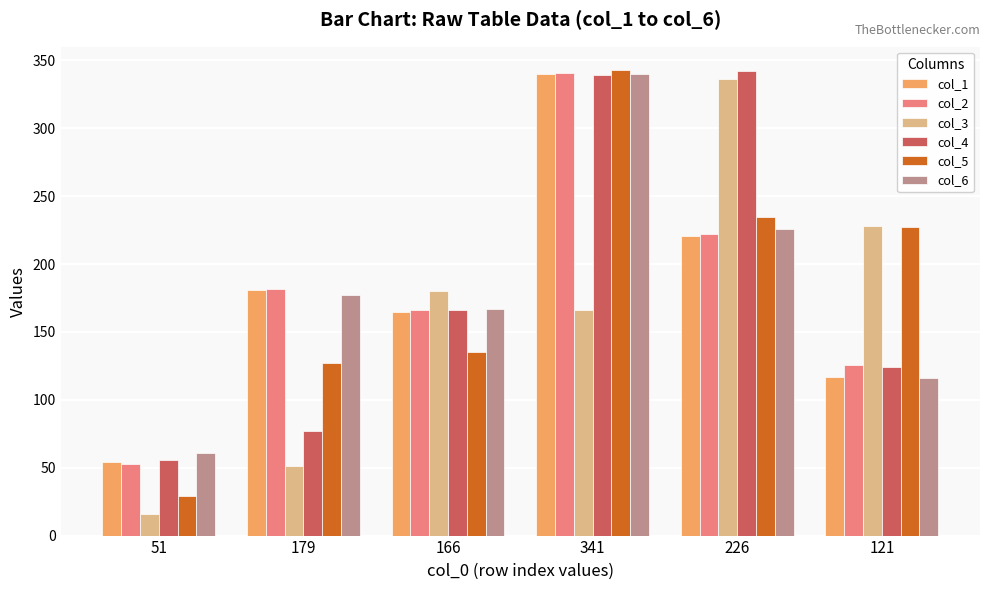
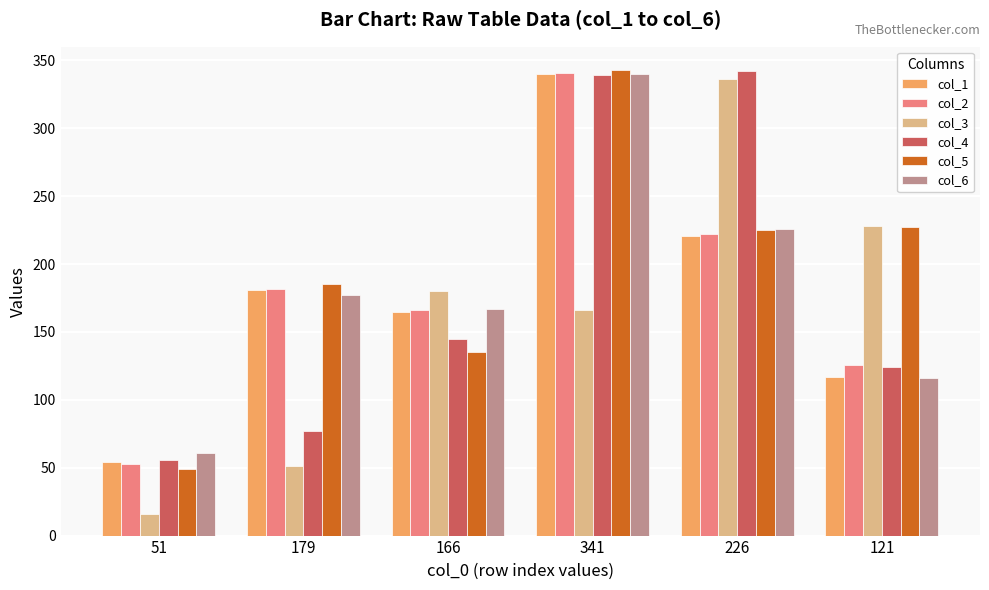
  {
    "col_4": {
      "51": 56,
      "179": 77,
-     "166": 166,
+     "166": 145,
      "341": 339,
      "226": 342,
      "121": 124
    },
    "col_5": {
-     "51": 29,
-     "179": 127,
+     "51": 49,
+     "179": 185,
      "166": 135,
      "341": 343,
-     "226": 235,
+     "226": 225,
      "121": 227
    }
  }
